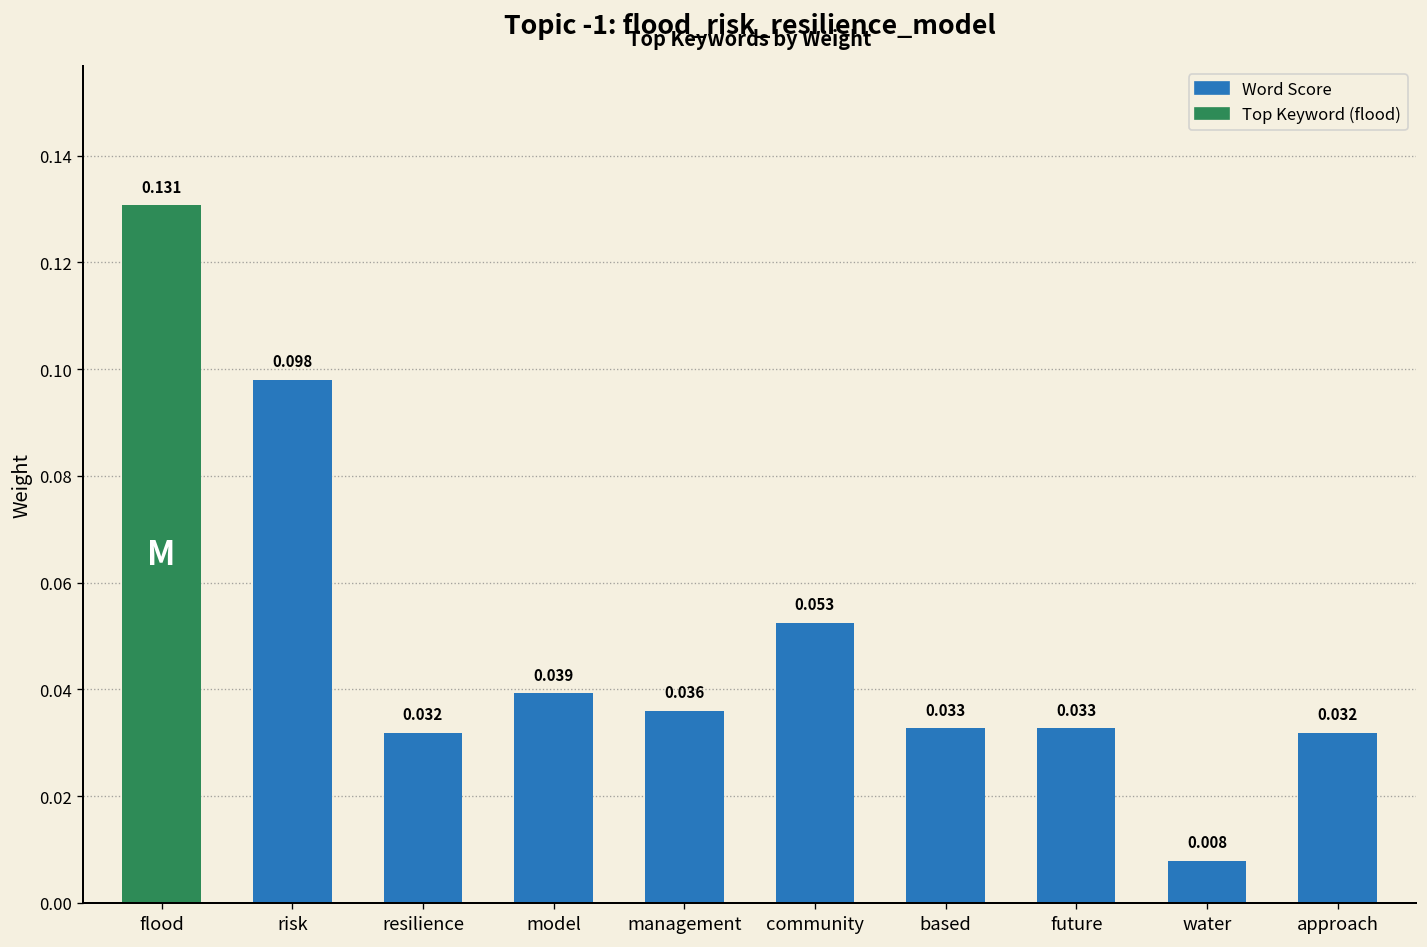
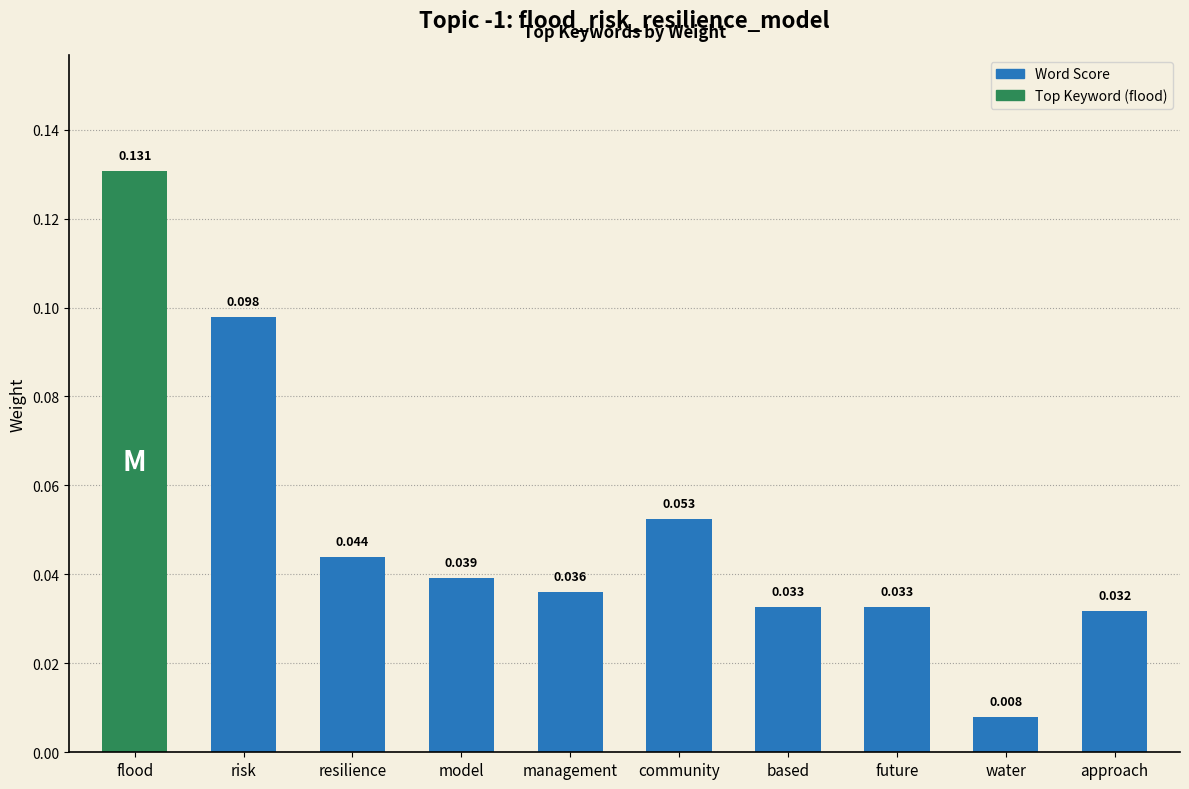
  {
    "flood": 0.131,
    "risk": 0.098,
-   "resilience": 0.032,
+   "resilience": 0.044,
    "model": 0.039,
    "management": 0.036,
    "community": 0.053,
    "based": 0.033,
    "future": 0.033,
    "water": 0.008,
    "approach": 0.032
  }
